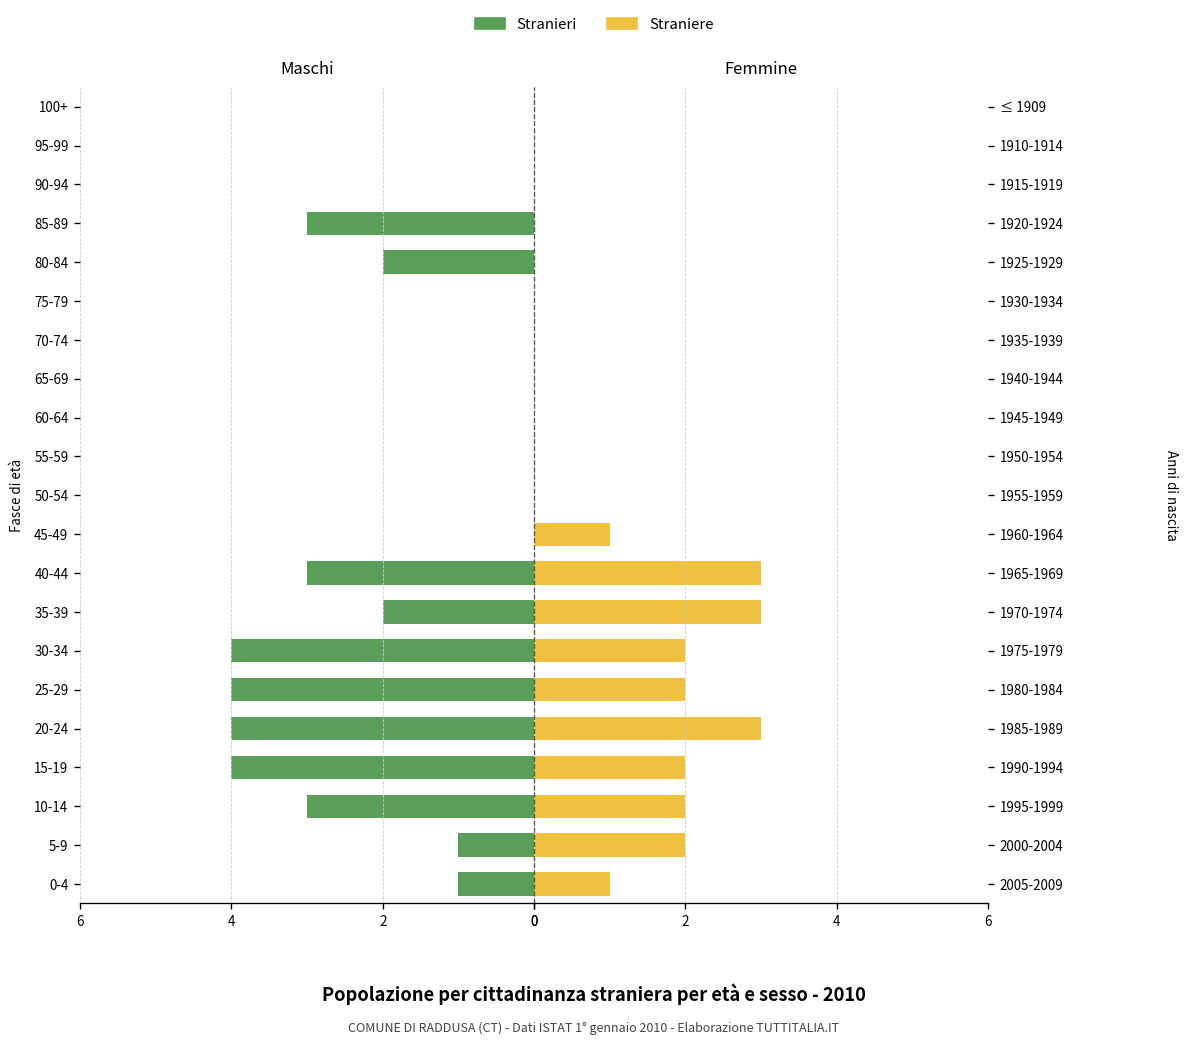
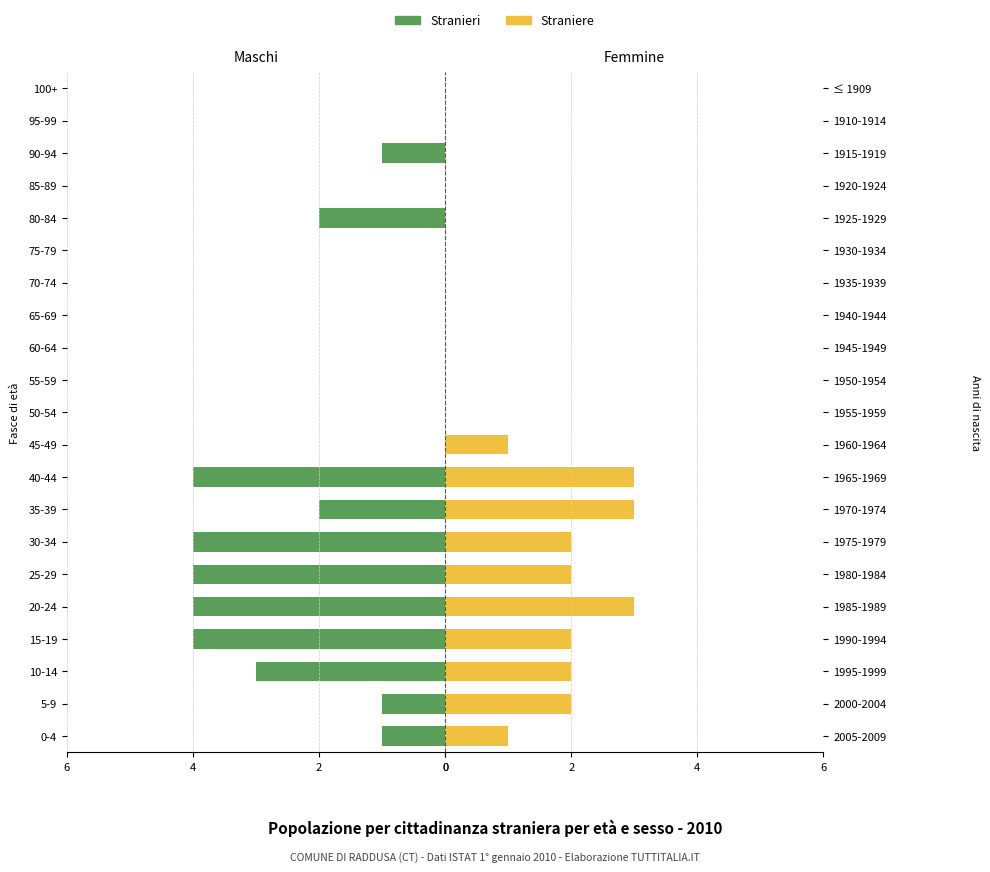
  {
    "Maschi": {
      "100+": 0,
      "95-99": 0,
-     "90-94": 0,
-     "85-89": 3,
+     "90-94": 1,
+     "85-89": 0,
      "80-84": 2,
      "75-79": 0,
      "70-74": 0,
      "65-69": 0,
      "60-64": 0,
      "55-59": 0,
      "50-54": 0,
      "45-49": 0,
-     "40-44": 3,
+     "40-44": 4,
      "35-39": 2,
      "30-34": 4,
      "25-29": 4,
      "20-24": 4,
      "15-19": 4,
      "10-14": 3,
      "5-9": 1,
      "0-4": 1
    },
    "Femmine": {
      "≤ 1909": 0.0,
      "1910-1914": 0.0,
      "1915-1919": 0.0,
      "1920-1924": 0.0,
      "1925-1929": 0.0,
      "1930-1934": 0.0,
      "1935-1939": 0.0,
      "1940-1944": 0.0,
      "1945-1949": 0.0,
      "1950-1954": 0.0,
      "1955-1959": 0.0,
      "1960-1964": 1.0,
      "1965-1969": 3.0,
      "1970-1974": 3.0,
      "1975-1979": 2.0,
      "1980-1984": 2.0,
      "1985-1989": 3.0,
      "1990-1994": 2.0,
      "1995-1999": 2.0,
      "2000-2004": 2.0,
      "2005-2009": 1.0
    }
  }
